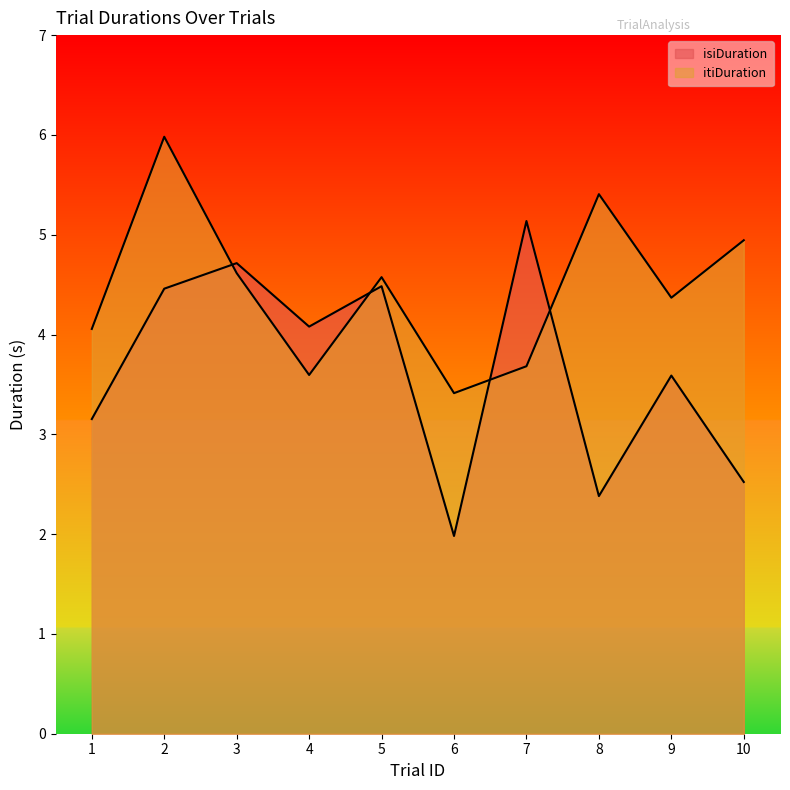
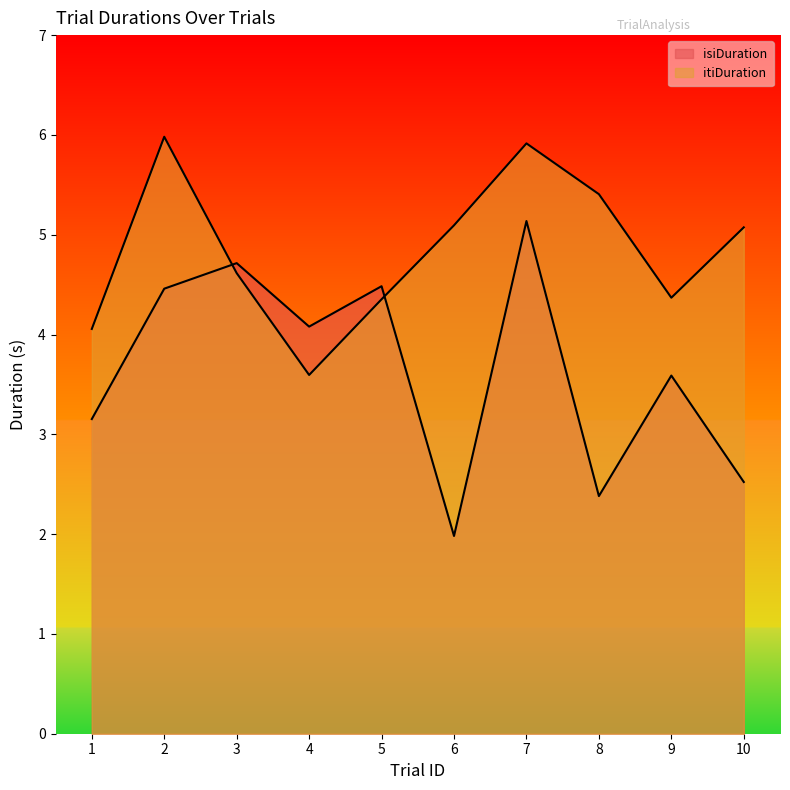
  {
    "isiDuration": {
      "1": 3.2,
      "2": 4.5,
      "3": 4.7,
      "4": 4.1,
      "5": 4.5,
      "6": 2.0,
      "7": 5.1,
      "8": 2.4,
      "9": 3.6,
      "10": 2.5
    },
    "itiDuration": {
      "1": 4.1,
      "2": 6.0,
      "3": 4.6,
      "4": 3.6,
-     "5": 4.6,
-     "6": 3.4,
-     "7": 3.7,
+     "5": 4.4,
+     "6": 5.1,
+     "7": 5.9,
      "8": 5.4,
      "9": 4.4,
-     "10": 4.9
+     "10": 5.1
    }
  }
